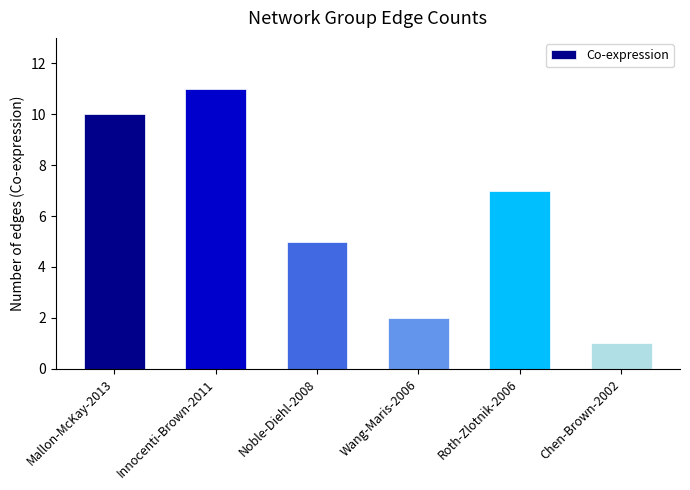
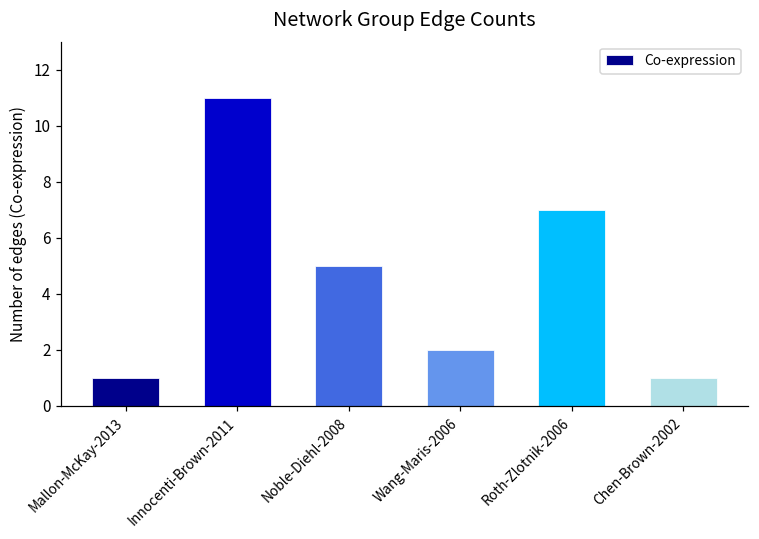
  {
-   "Mallon-McKay-2013": 10,
+   "Mallon-McKay-2013": 1,
    "Innocenti-Brown-2011": 11,
    "Noble-Diehl-2008": 5,
    "Wang-Maris-2006": 2,
    "Roth-Zlotnik-2006": 7,
    "Chen-Brown-2002": 1
  }
